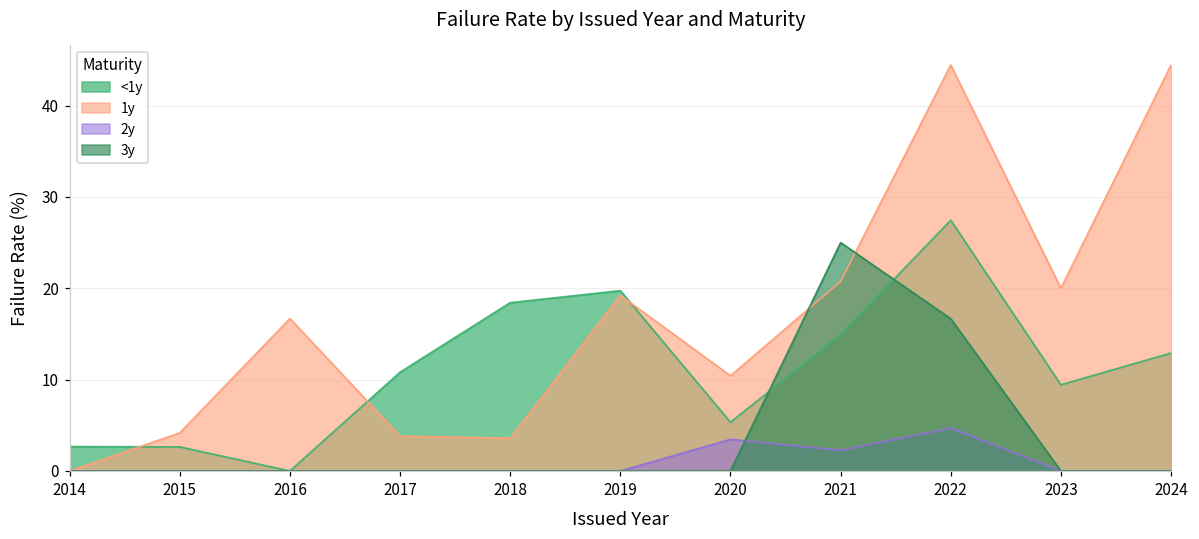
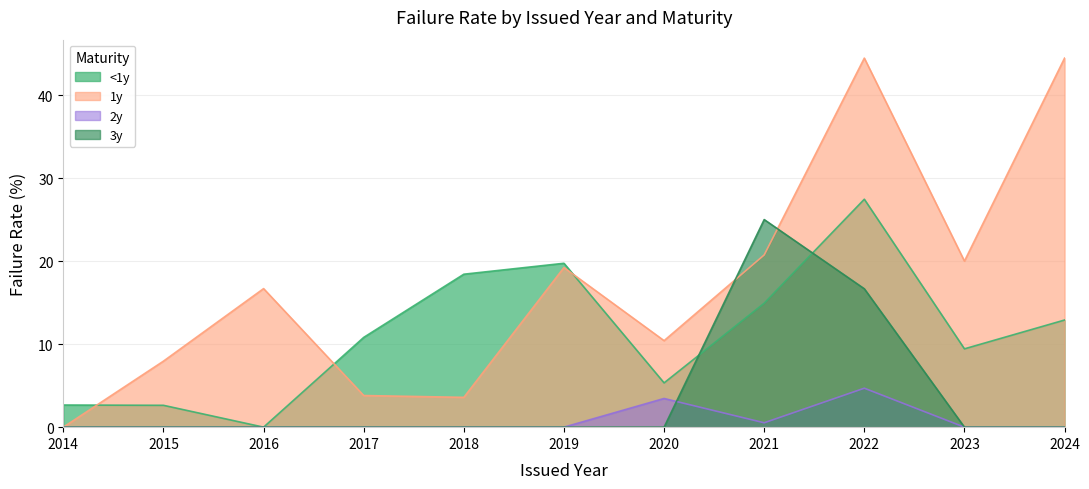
  {
    "1y": {
-     "2015": 4,
+     "2015": 8,
      "2016": 17,
      "2017": 4,
      "2018": 4,
      "2019": 19,
      "2020": 10,
      "2021": 21,
      "2022": 44,
      "2023": 20,
      "2024": 44
    },
    "2y": {
      "2020": 3,
-     "2021": 2,
+     "2021": 1,
      "2022": 5
    }
  }
